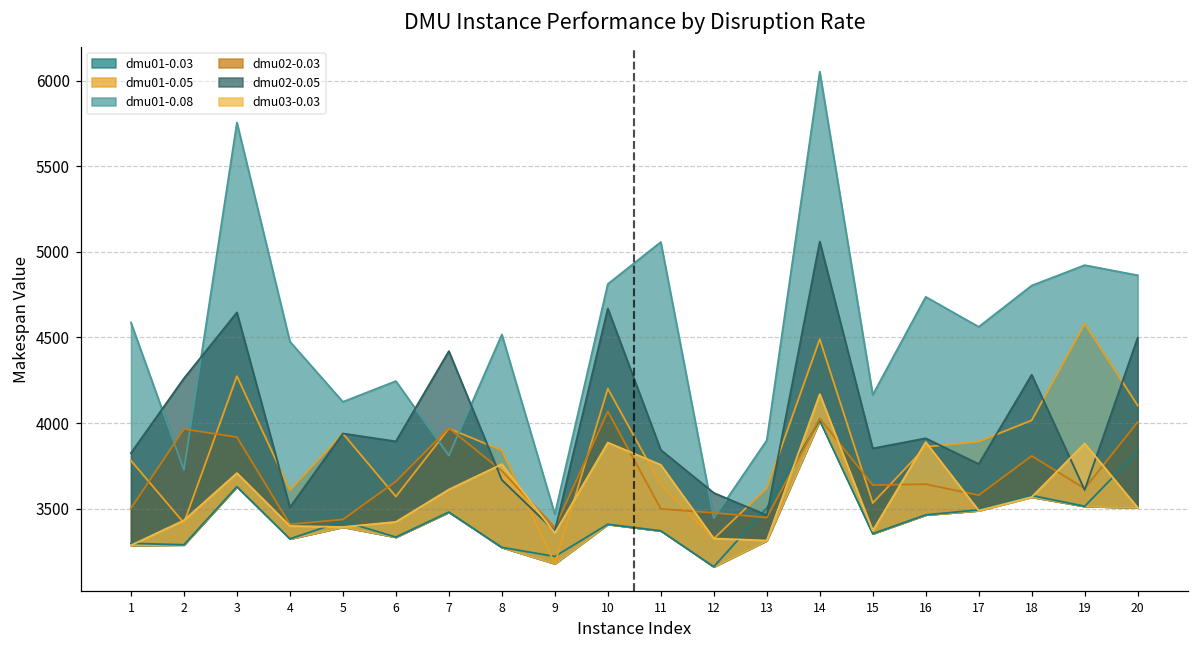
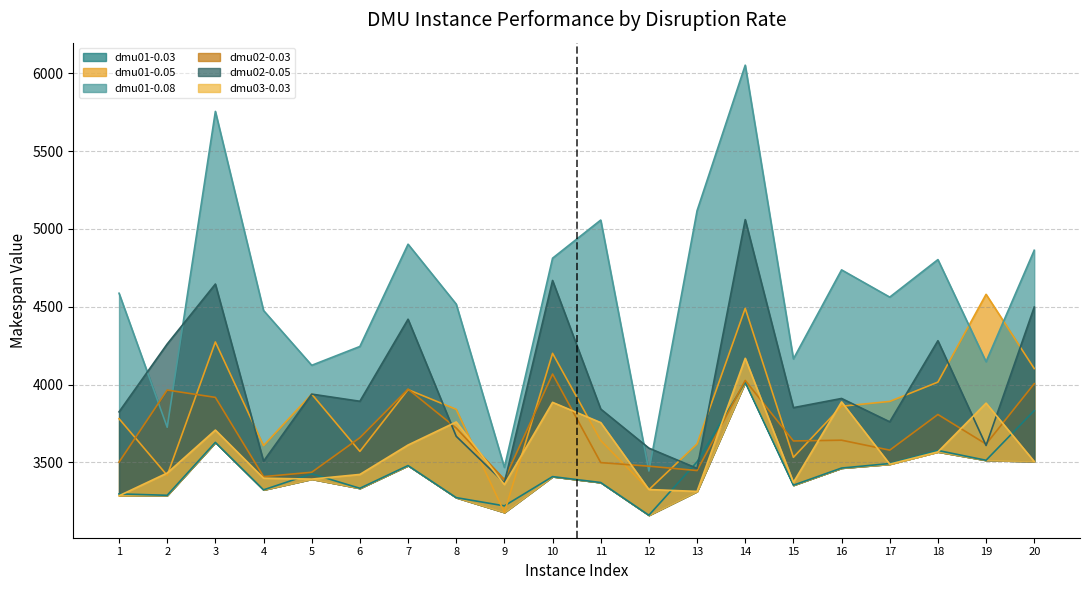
  {
    "dmu01-0.08": {
      "1": 4590,
      "2": 3730,
      "3": 5760,
      "4": 4480,
      "5": 4120,
      "6": 4250,
-     "7": 3810,
+     "7": 4900,
      "8": 4520,
      "9": 3470,
      "10": 4810,
      "11": 5060,
      "12": 3450,
-     "13": 3900,
+     "13": 5120,
      "14": 6050,
      "15": 4170,
      "16": 4740,
      "17": 4560,
      "18": 4800,
-     "19": 4920,
+     "19": 4150,
      "20": 4860
    }
  }
